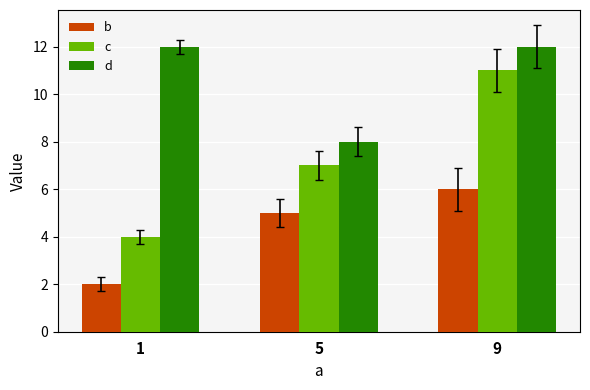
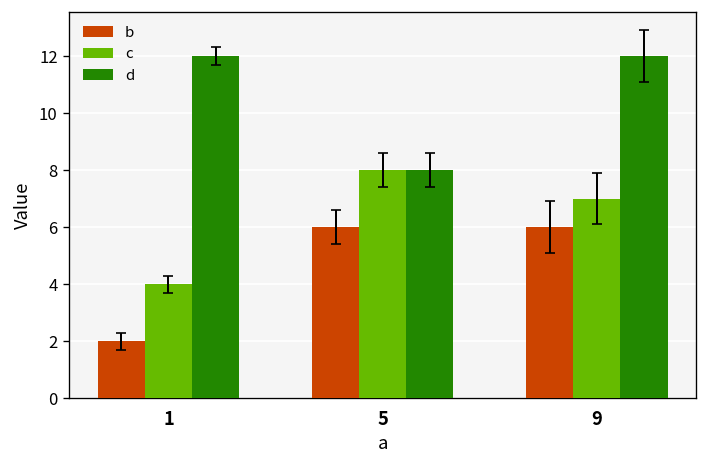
  {
    "b": {
      "1": 2,
-     "5": 5,
+     "5": 6,
      "9": 6
    },
    "c": {
      "1": 4,
-     "5": 7,
-     "9": 11
+     "5": 8,
+     "9": 7
    },
    "d": {
      "1": 12,
      "5": 8,
      "9": 12
    }
  }
